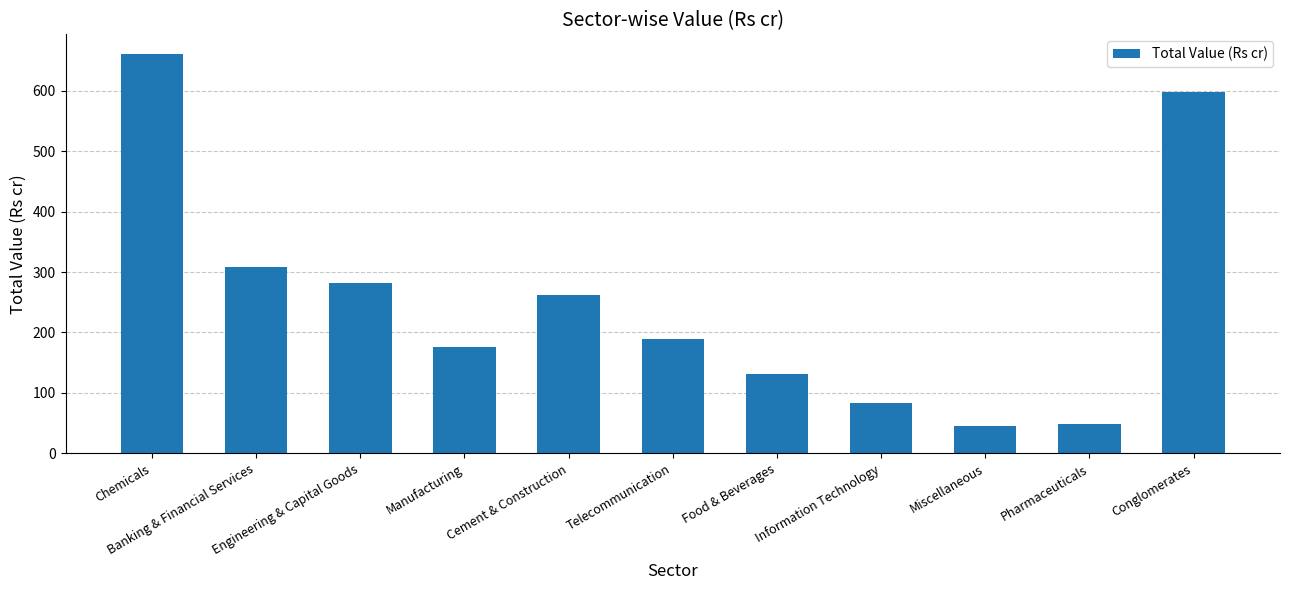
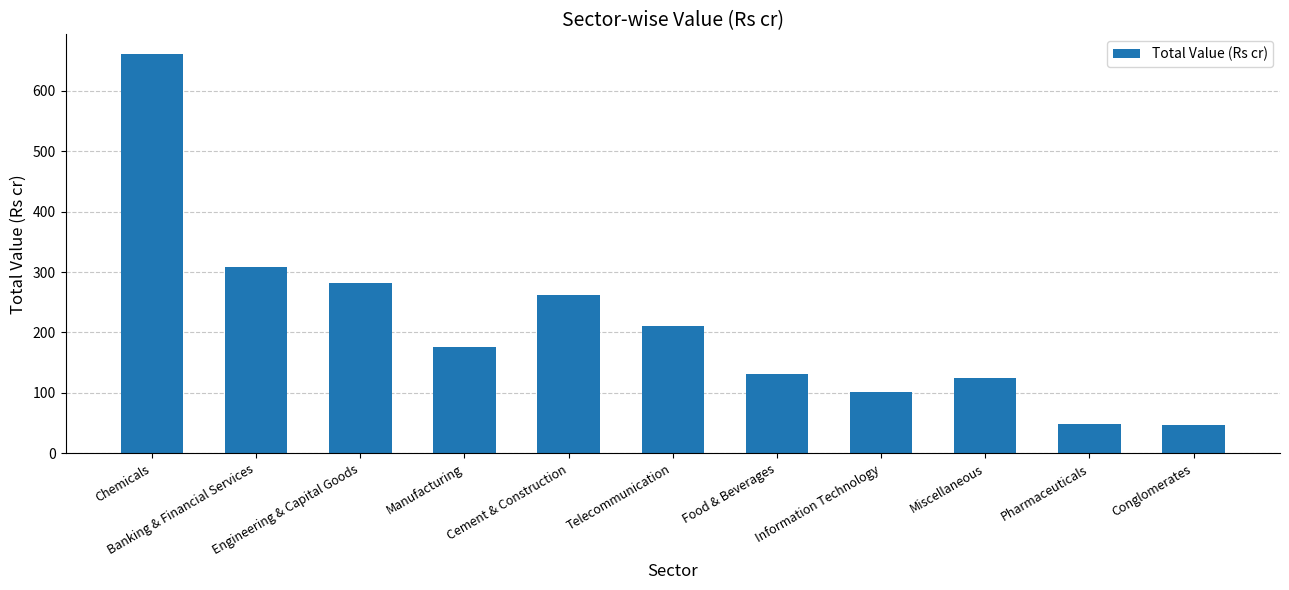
  {
    "Chemicals": 660,
    "Banking & Financial Services": 310,
    "Engineering & Capital Goods": 280,
    "Manufacturing": 180,
    "Cement & Construction": 260,
-   "Telecommunication": 190,
+   "Telecommunication": 210,
    "Food & Beverages": 130,
-   "Information Technology": 80,
-   "Miscellaneous": 40,
+   "Information Technology": 100,
+   "Miscellaneous": 120,
    "Pharmaceuticals": 50,
-   "Conglomerates": 600
+   "Conglomerates": 50
  }
